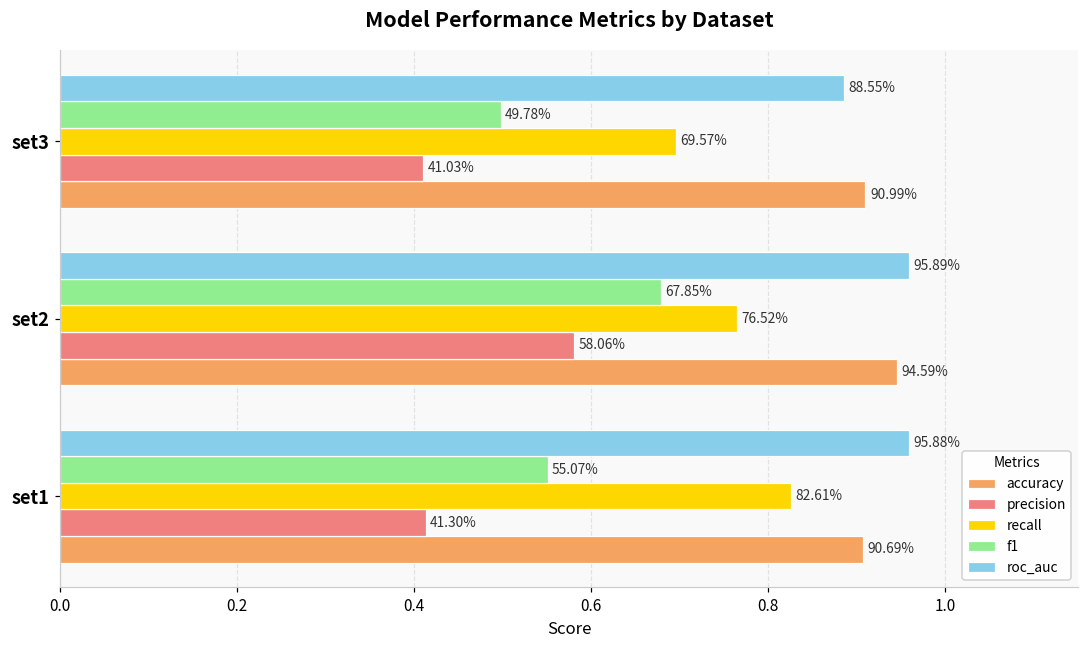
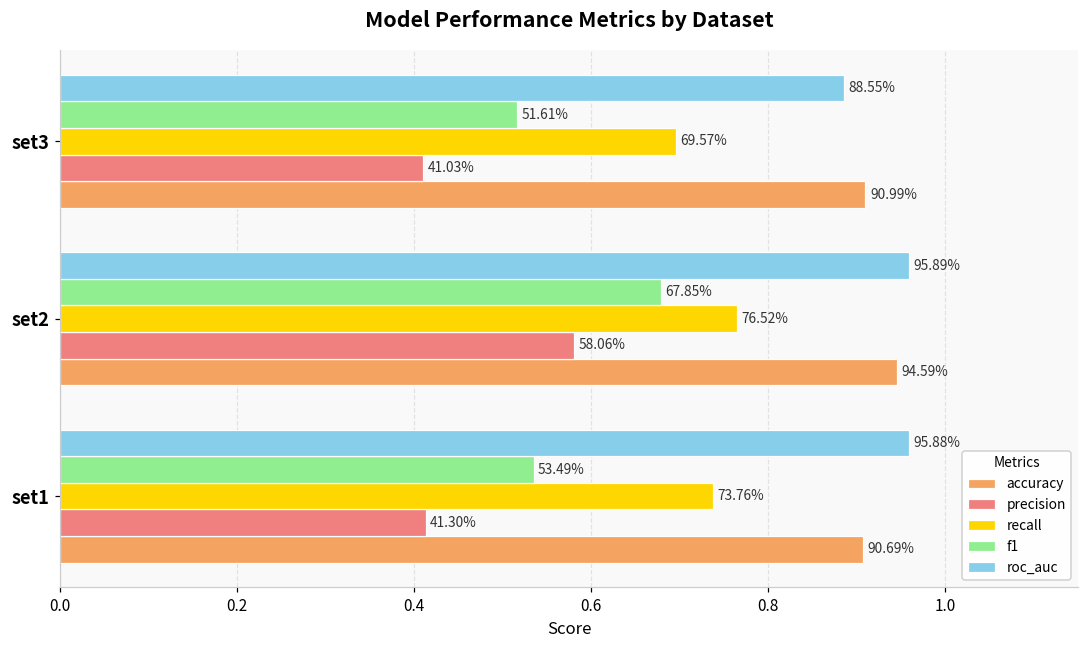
  {
    "recall": {
      "set3": "69.57%",
      "set2": "76.52%",
-     "set1": "82.61%"
+     "set1": "73.76%"
    },
    "f1": {
-     "set3": "49.78%",
+     "set3": "51.61%",
      "set2": "67.85%",
-     "set1": "55.07%"
+     "set1": "53.49%"
    },
    "roc_auc": {
      "set3": "88.55%",
      "set2": "95.89%",
      "set1": "95.88%"
    }
  }
